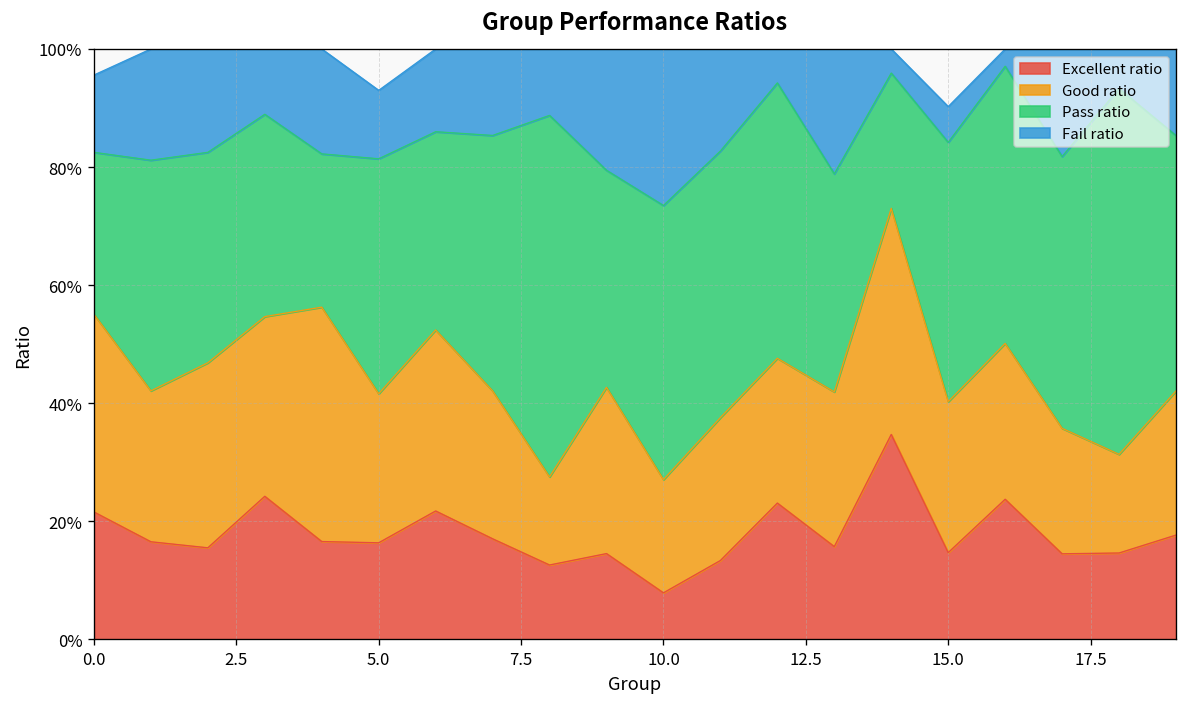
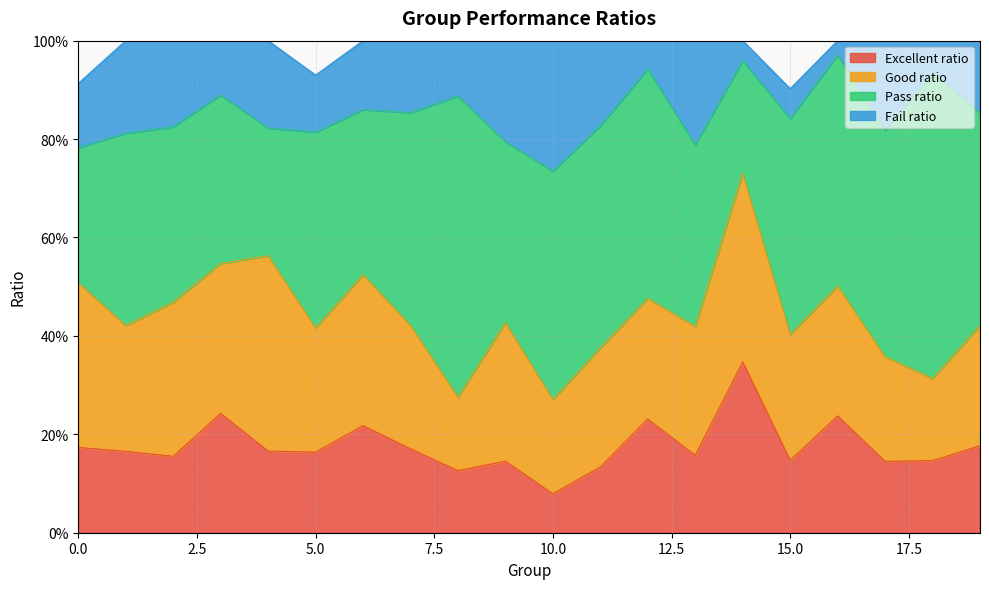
  {
    "Excellent ratio": {
-     "0.0": "22%",
+     "0.0": "17%",
      "5.0": "16%",
      "10.0": "8%",
      "15.0": "15%"
    },
    "Good ratio": {
      "0.0": "33%",
      "5.0": "25%",
      "10.0": "19%",
      "15.0": "26%"
    },
    "Pass ratio": {
      "0.0": "27%",
      "5.0": "40%",
      "10.0": "46%",
      "15.0": "44%"
    },
    "Fail ratio": {
      "0.0": "13%",
      "5.0": "12%",
      "10.0": "27%",
      "15.0": "6%"
    }
  }
